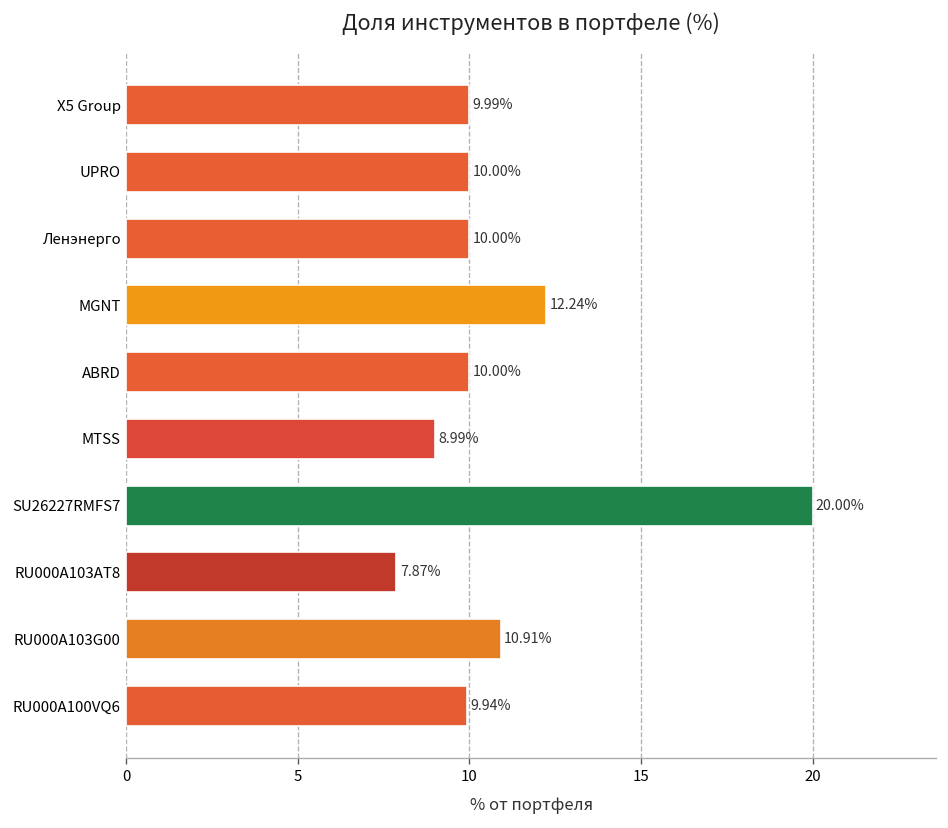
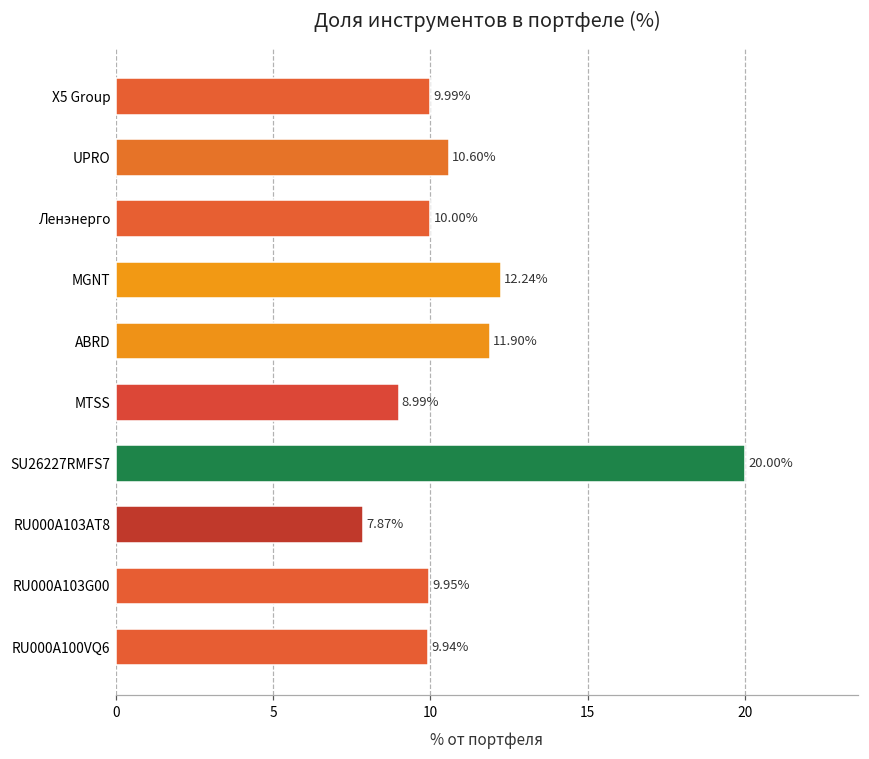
  {
    "X5 Group": "9.99%",
-   "UPRO": "10.00%",
+   "UPRO": "10.60%",
    "Ленэнерго": "10.00%",
    "MGNT": "12.24%",
-   "ABRD": "10.00%",
+   "ABRD": "11.90%",
    "MTSS": "8.99%",
    "SU26227RMFS7": "20.00%",
    "RU000A103AT8": "7.87%",
-   "RU000A103G00": "10.91%",
+   "RU000A103G00": "9.95%",
    "RU000A100VQ6": "9.94%"
  }
